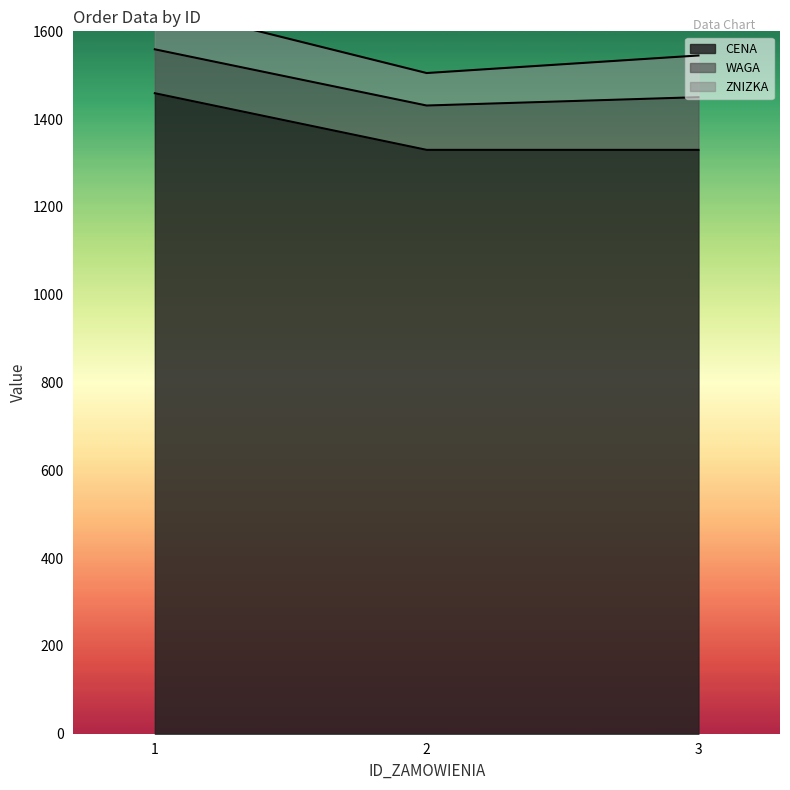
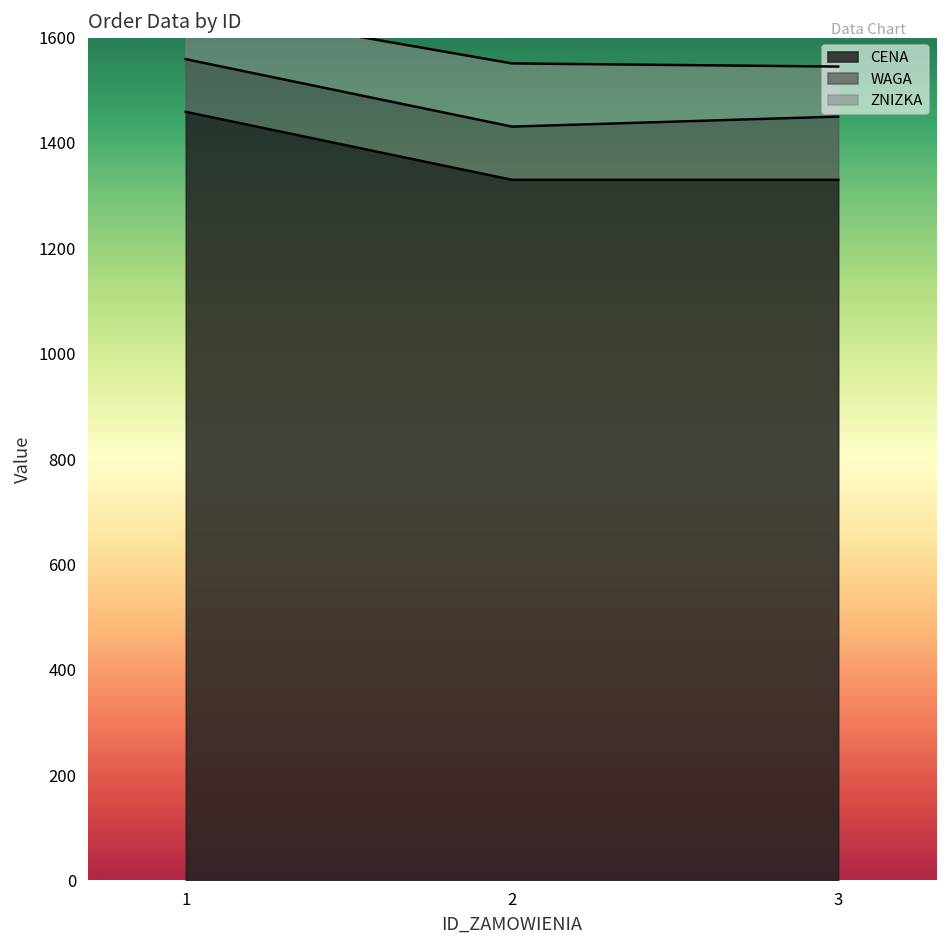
  {
    "CENA": {
      "1": 1460,
      "2": 1330,
      "3": 1330
    },
    "WAGA": {
      "1": 100,
      "2": 100
    },
    "ZNIZKA": {
-     "2": 70
+     "2": 120
    }
  }
